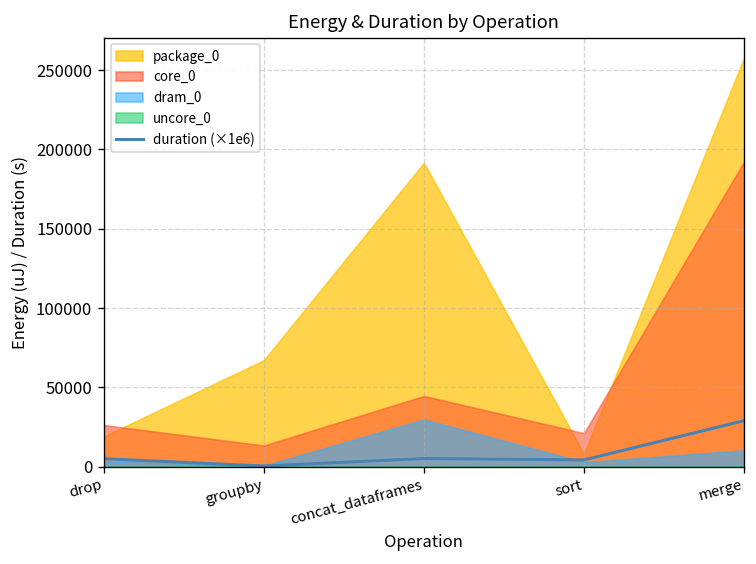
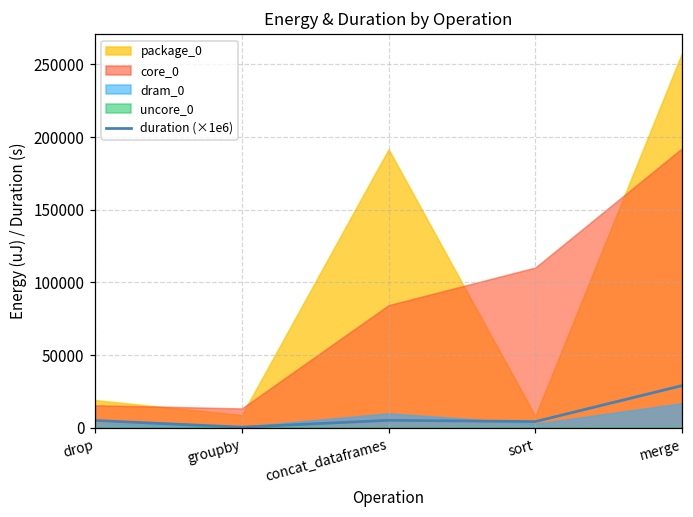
  {
    "package_0": {
      "drop": 19000,
-     "groupby": 67000,
+     "groupby": 9000,
      "concat_dataframes": 192000,
      "sort": 8000,
      "merge": 258000
    },
    "duration (×1e6)": {
      "concat_dataframes": 5000,
      "merge": 29000
    },
    "core_0": {
-     "drop": 26000,
+     "drop": 15000,
      "groupby": 13000,
-     "concat_dataframes": 45000,
-     "sort": 21000,
+     "concat_dataframes": 84000,
+     "sort": 110000,
      "merge": 192000
    },
    "dram_0": {
-     "concat_dataframes": 30000,
-     "merge": 10000
+     "concat_dataframes": 10000,
+     "merge": 17000
    },
    "uncore_0": {
      "drop": 0,
      "concat_dataframes": 0,
      "sort": 0,
      "merge": 0
    }
  }
